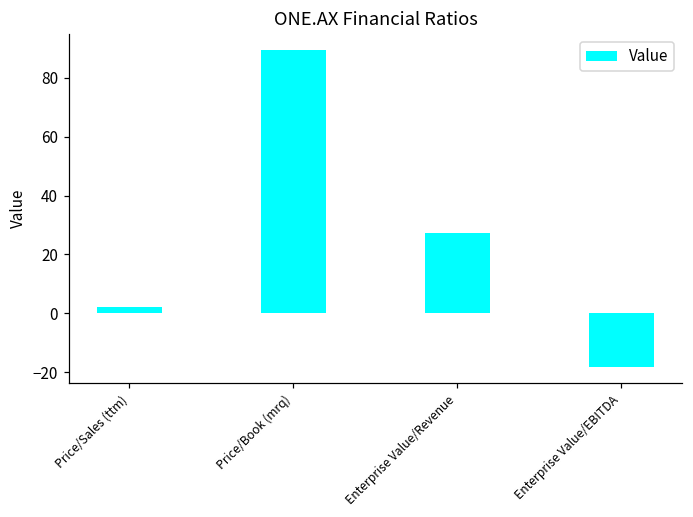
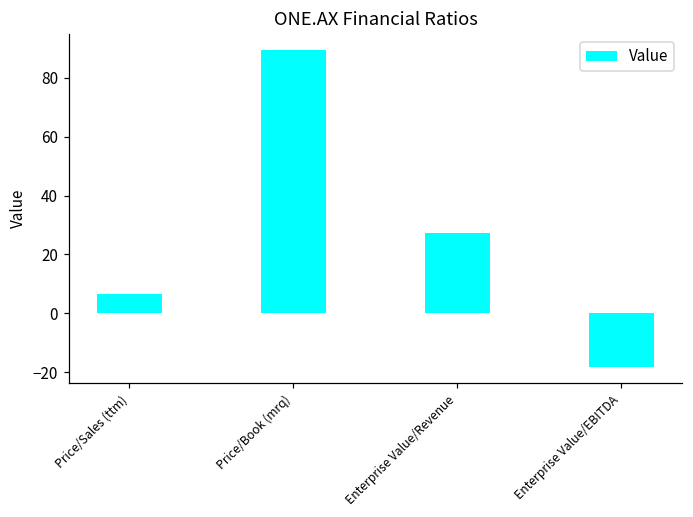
  {
-   "Price/Sales (ttm)": 2,
+   "Price/Sales (ttm)": 7,
    "Price/Book (mrq)": 89,
    "Enterprise Value/Revenue": 27,
    "Enterprise Value/EBITDA": -18
  }
